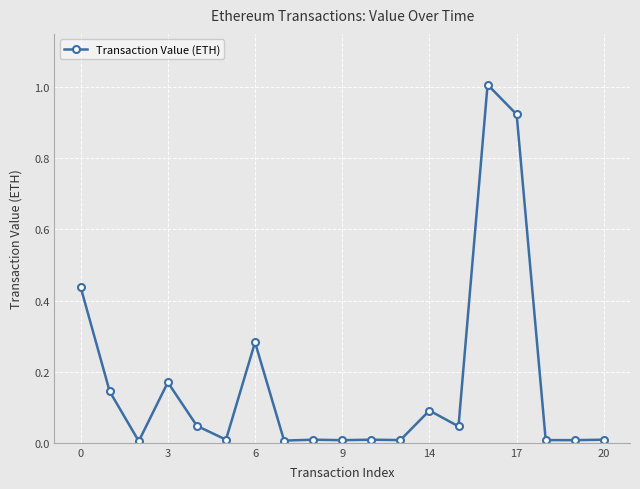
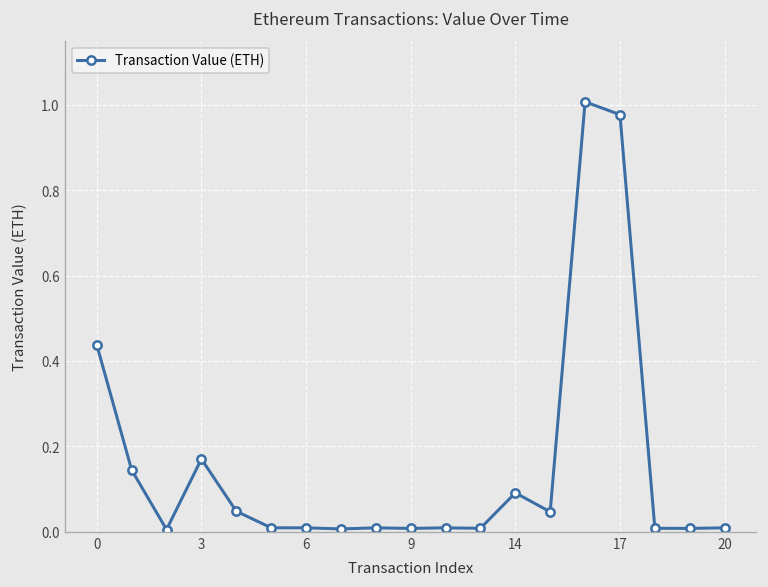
  {
    "0": 0.44,
    "3": 0.17,
-   "6": 0.28,
+   "6": 0.01,
    "9": 0.01,
    "14": 0.09,
-   "17": 0.92,
+   "17": 0.98,
    "20": 0.01
  }
